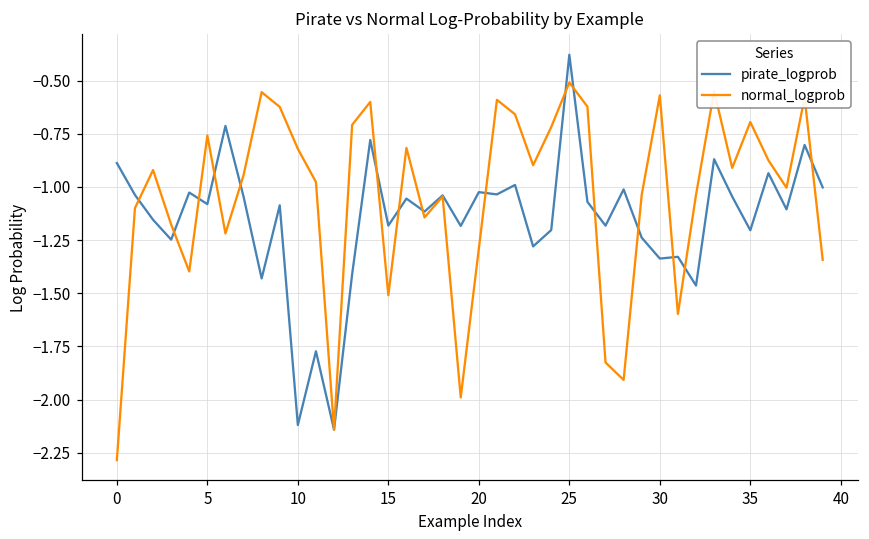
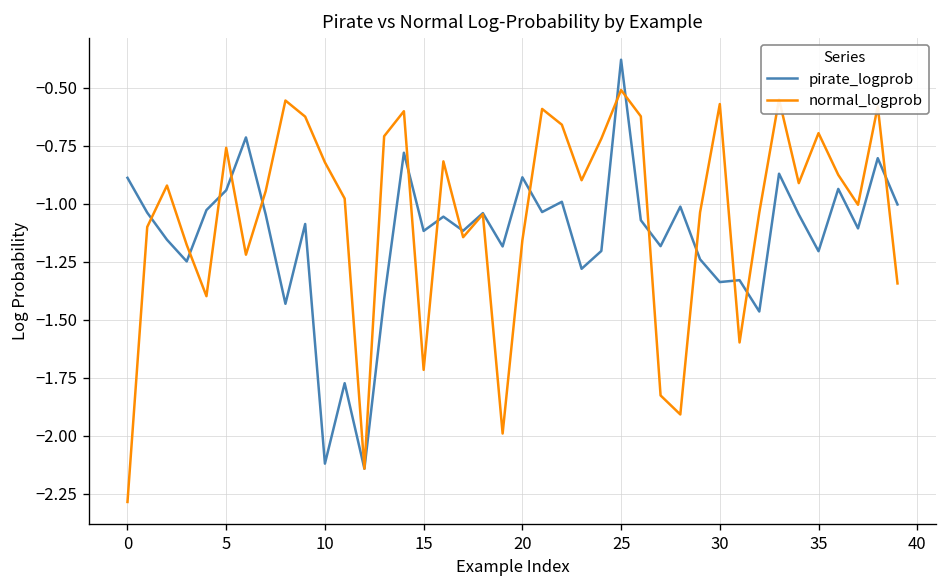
  {
    "pirate_logprob": {
      "0": -0.89,
-     "5": -1.08,
+     "5": -0.94,
      "10": -2.12,
-     "15": -1.18,
-     "20": -1.02,
+     "15": -1.12,
+     "20": -0.88,
      "25": -0.38,
      "30": -1.34,
      "35": -1.20
    },
    "normal_logprob": {
      "0": -2.28,
      "5": -0.76,
      "10": -0.82,
-     "15": -1.51,
-     "20": -1.29,
+     "15": -1.72,
+     "20": -1.16,
      "25": -0.51,
      "30": -0.57,
      "35": -0.69
    }
  }
